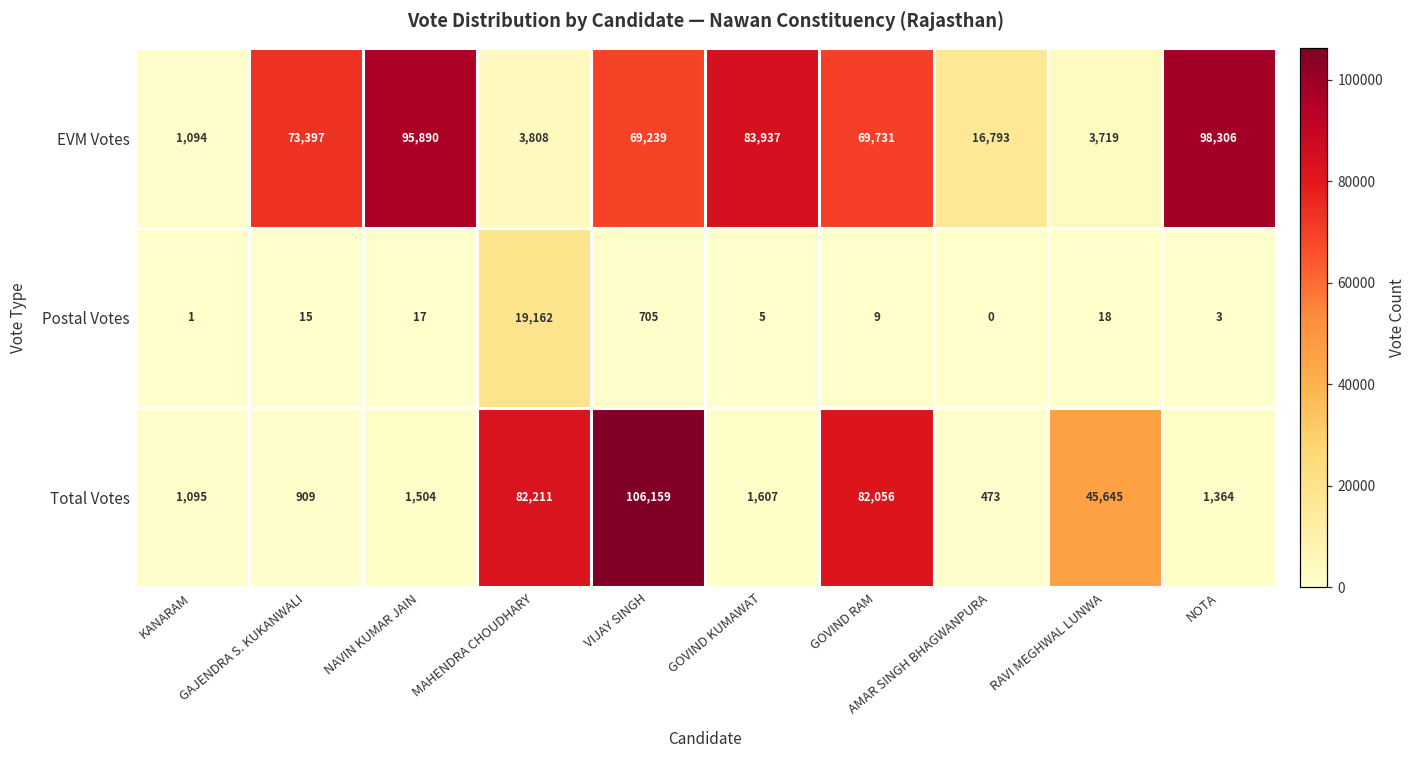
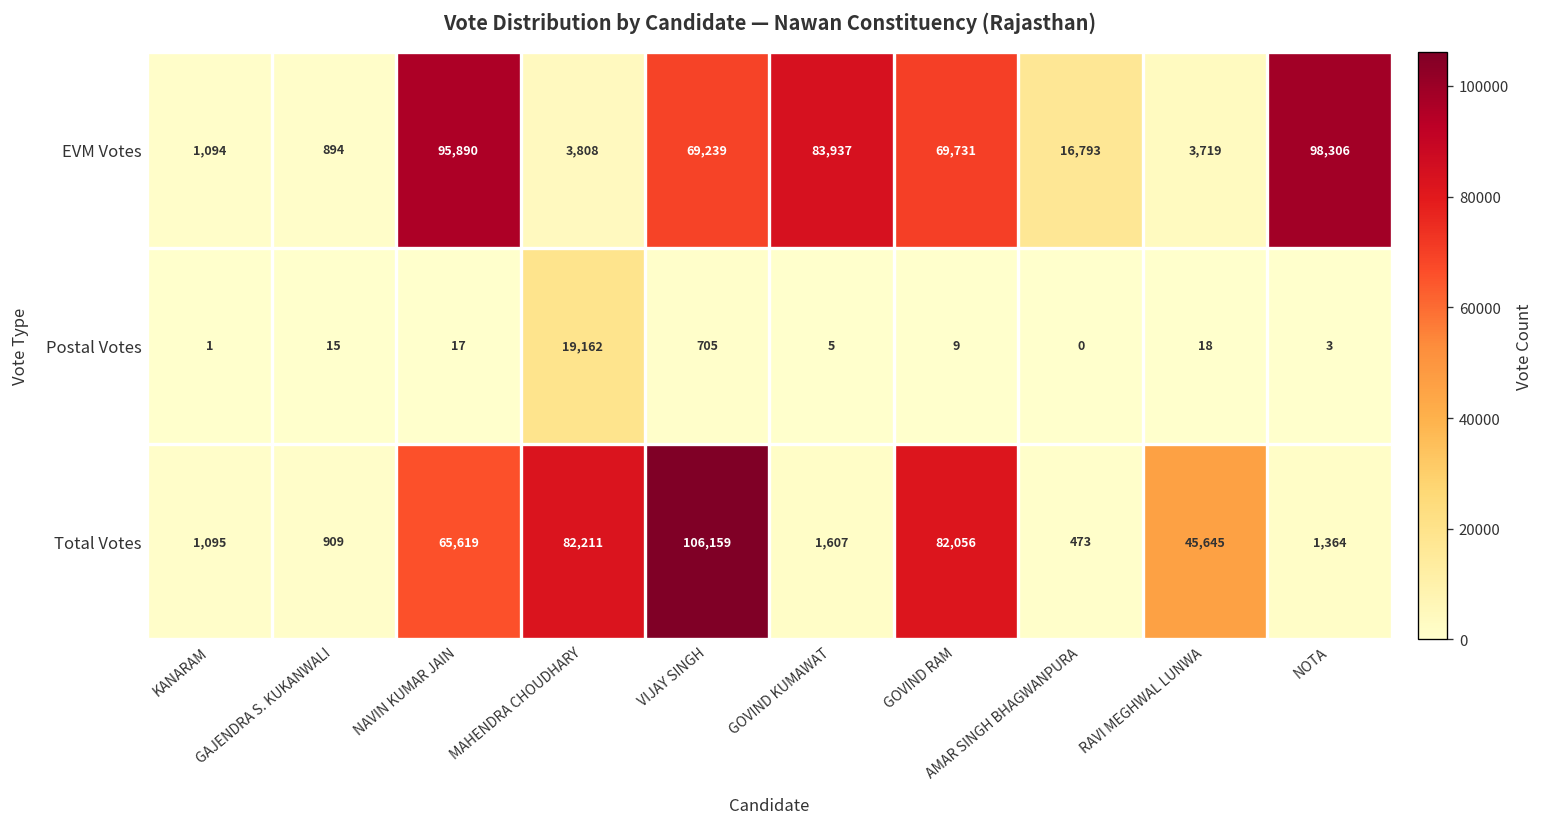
  {
    "EVM Votes": {
      "KANARAM": "1,094",
-     "GAJENDRA S. KUKANWALI": "73,397",
+     "GAJENDRA S. KUKANWALI": "894",
      "NAVIN KUMAR JAIN": "95,890",
      "MAHENDRA CHOUDHARY": "3,808",
      "VIJAY SINGH": "69,239",
      "GOVIND KUMAWAT": "83,937",
      "GOVIND RAM": "69,731",
      "AMAR SINGH BHAGWANPURA": "16,793",
      "RAVI MEGHWAL LUNWA": "3,719",
      "NOTA": "98,306"
    },
    "Postal Votes": {
      "KANARAM": "1",
      "GAJENDRA S. KUKANWALI": "15",
      "NAVIN KUMAR JAIN": "17",
      "MAHENDRA CHOUDHARY": "19,162",
      "VIJAY SINGH": "705",
      "GOVIND KUMAWAT": "5",
      "GOVIND RAM": "9",
      "AMAR SINGH BHAGWANPURA": "0",
      "RAVI MEGHWAL LUNWA": "18",
      "NOTA": "3"
    },
    "Total Votes": {
      "KANARAM": "1,095",
      "GAJENDRA S. KUKANWALI": "909",
-     "NAVIN KUMAR JAIN": "1,504",
+     "NAVIN KUMAR JAIN": "65,619",
      "MAHENDRA CHOUDHARY": "82,211",
      "VIJAY SINGH": "106,159",
      "GOVIND KUMAWAT": "1,607",
      "GOVIND RAM": "82,056",
      "AMAR SINGH BHAGWANPURA": "473",
      "RAVI MEGHWAL LUNWA": "45,645",
      "NOTA": "1,364"
    }
  }
